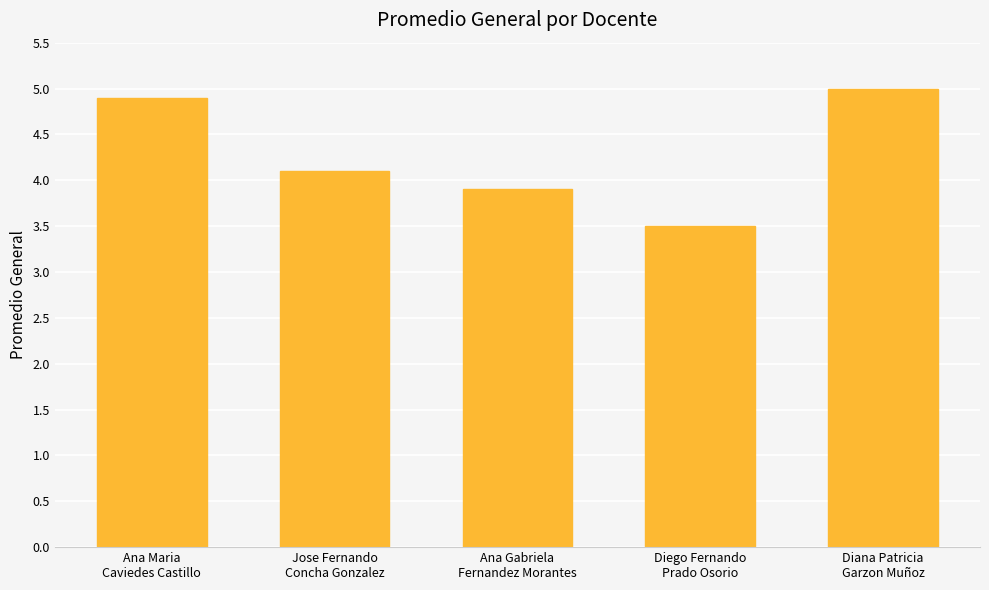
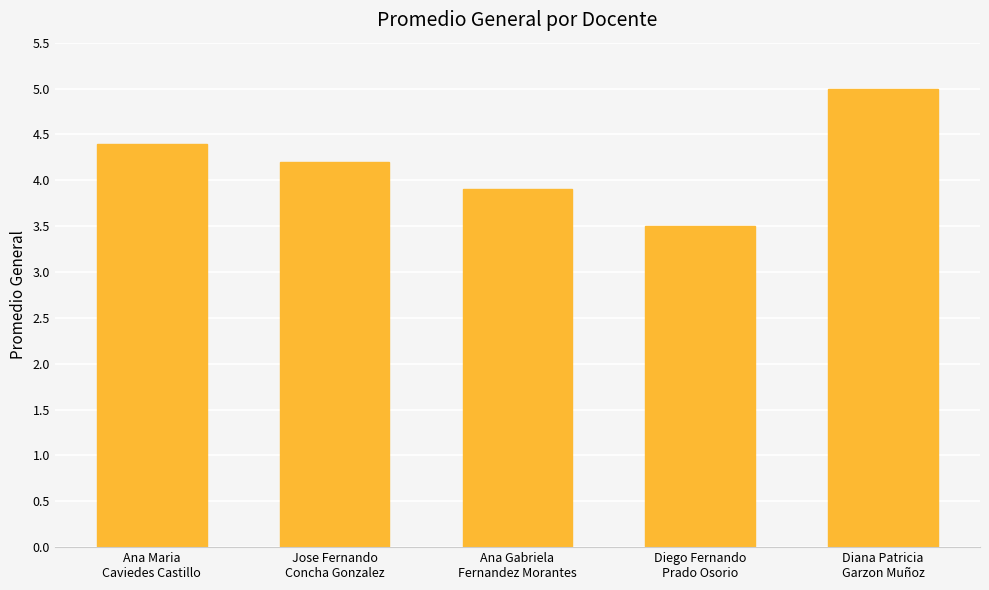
  {
-   "Ana Maria Caviedes Castillo": 4.9,
-   "Jose Fernando Concha Gonzalez": 4.1,
+   "Ana Maria Caviedes Castillo": 4.4,
+   "Jose Fernando Concha Gonzalez": 4.2,
    "Ana Gabriela Fernandez Morantes": 3.9,
    "Diego Fernando Prado Osorio": 3.5,
    "Diana Patricia Garzon Muñoz": 5.0
  }
